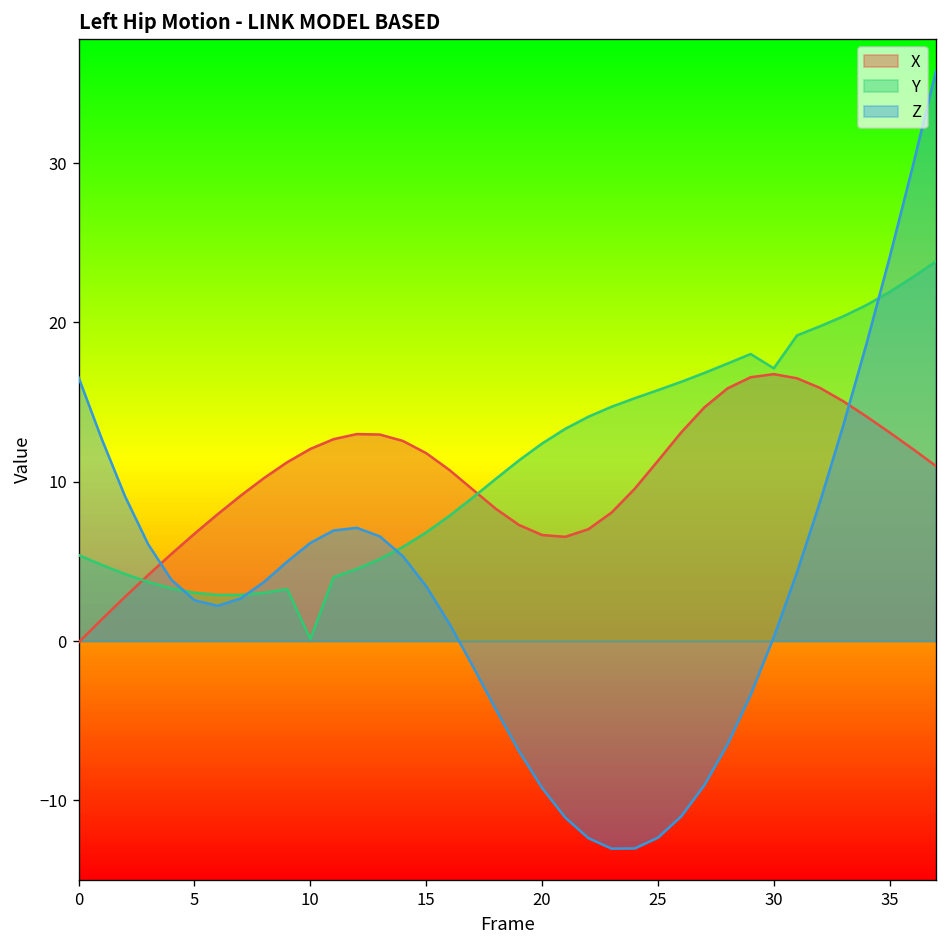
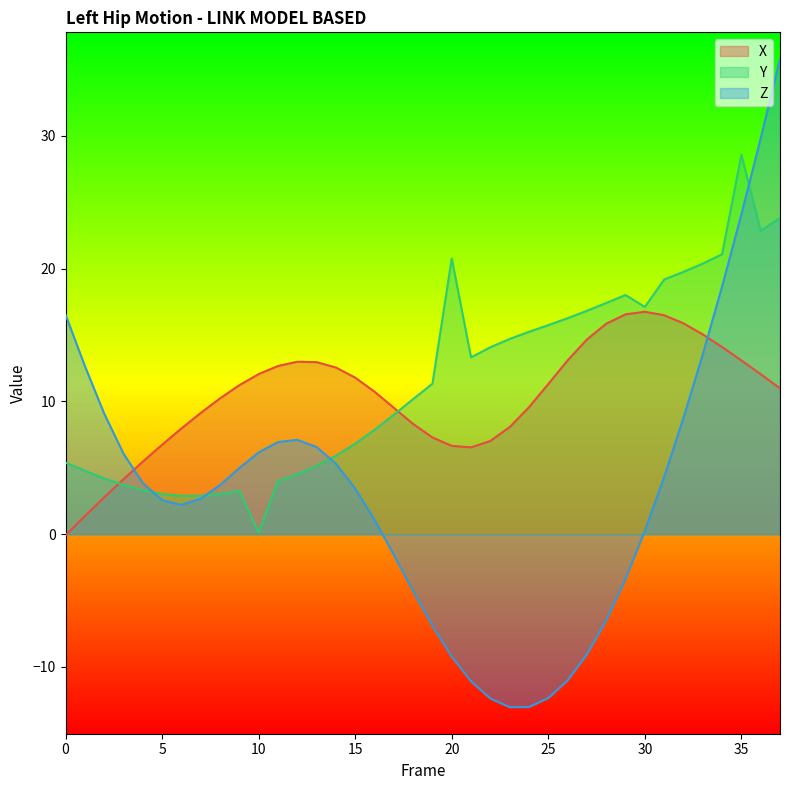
  {
    "Y": {
      "0": 5.4,
      "5": 3.0,
      "10": 0.1,
      "15": 6.8,
-     "20": 12.4,
+     "20": 20.8,
      "25": 15.8,
      "30": 17.1,
-     "35": 21.9
+     "35": 28.6
    }
  }
